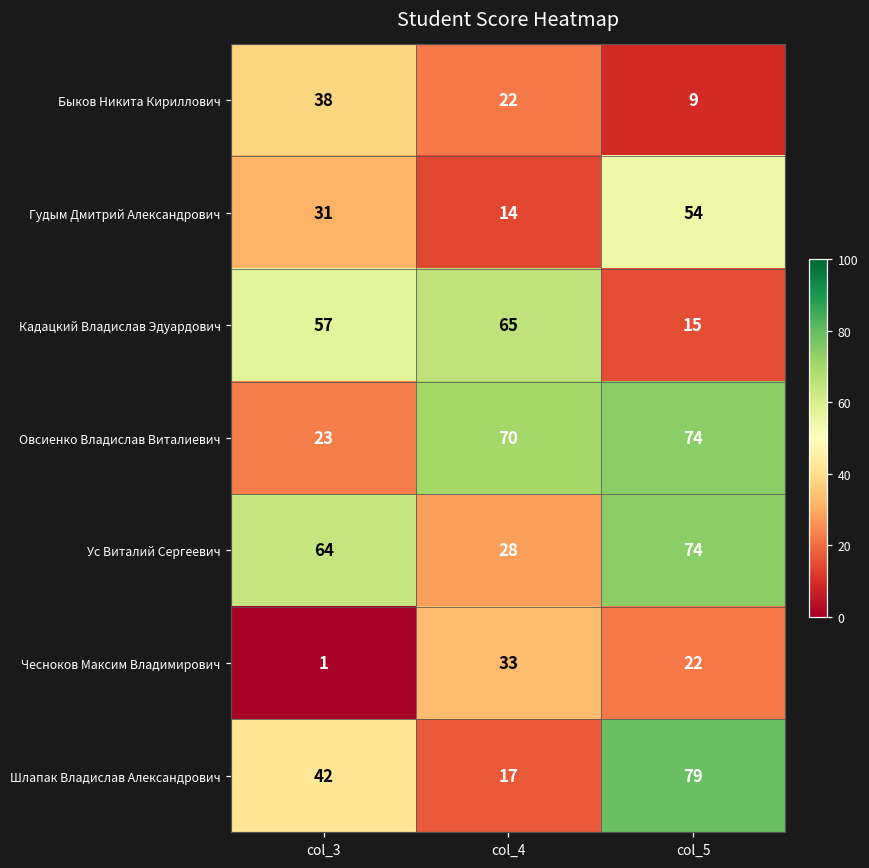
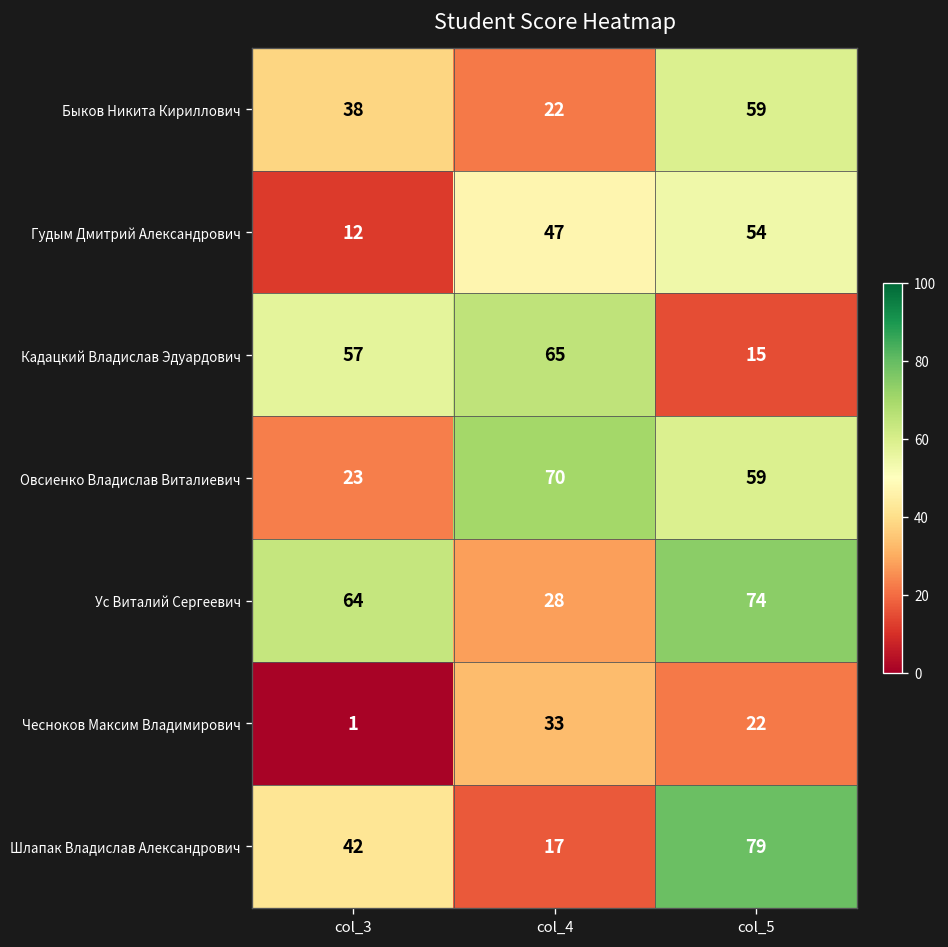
  {
    "Быков Никита Кириллович": {
      "col_3": 38,
      "col_4": 22,
-     "col_5": 9
+     "col_5": 59
    },
    "Гудым Дмитрий Александрович": {
-     "col_3": 31,
-     "col_4": 14,
+     "col_3": 12,
+     "col_4": 47,
      "col_5": 54
    },
    "Кадацкий Владислав Эдуардович": {
      "col_3": 57,
      "col_4": 65,
      "col_5": 15
    },
    "Овсиенко Владислав Виталиевич": {
      "col_3": 23,
      "col_4": 70,
-     "col_5": 74
+     "col_5": 59
    },
    "Ус Виталий Сергеевич": {
      "col_3": 64,
      "col_4": 28,
      "col_5": 74
    },
    "Чесноков Максим Владимирович": {
      "col_3": 1,
      "col_4": 33,
      "col_5": 22
    },
    "Шлапак Владислав Александрович": {
      "col_3": 42,
      "col_4": 17,
      "col_5": 79
    }
  }
